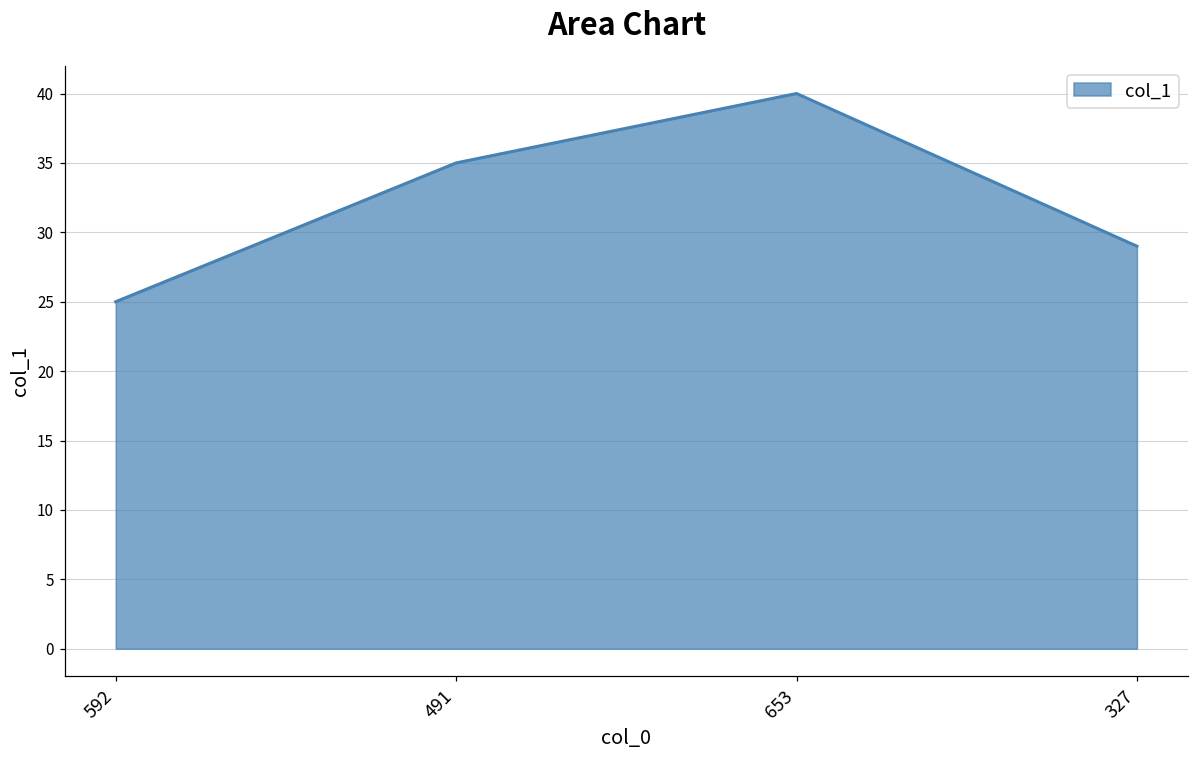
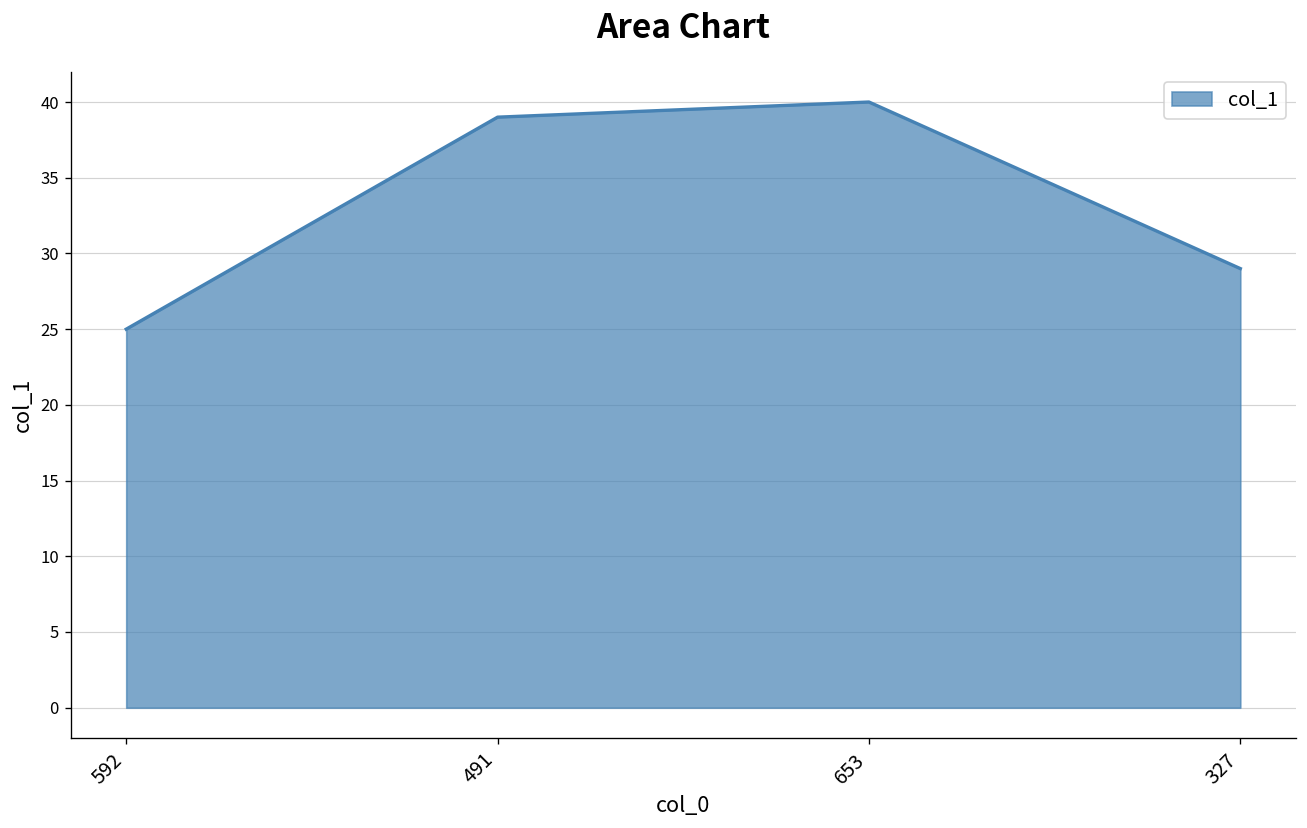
  {
    "592": 25,
-   "491": 35,
+   "491": 39,
    "653": 40,
    "327": 29
  }
